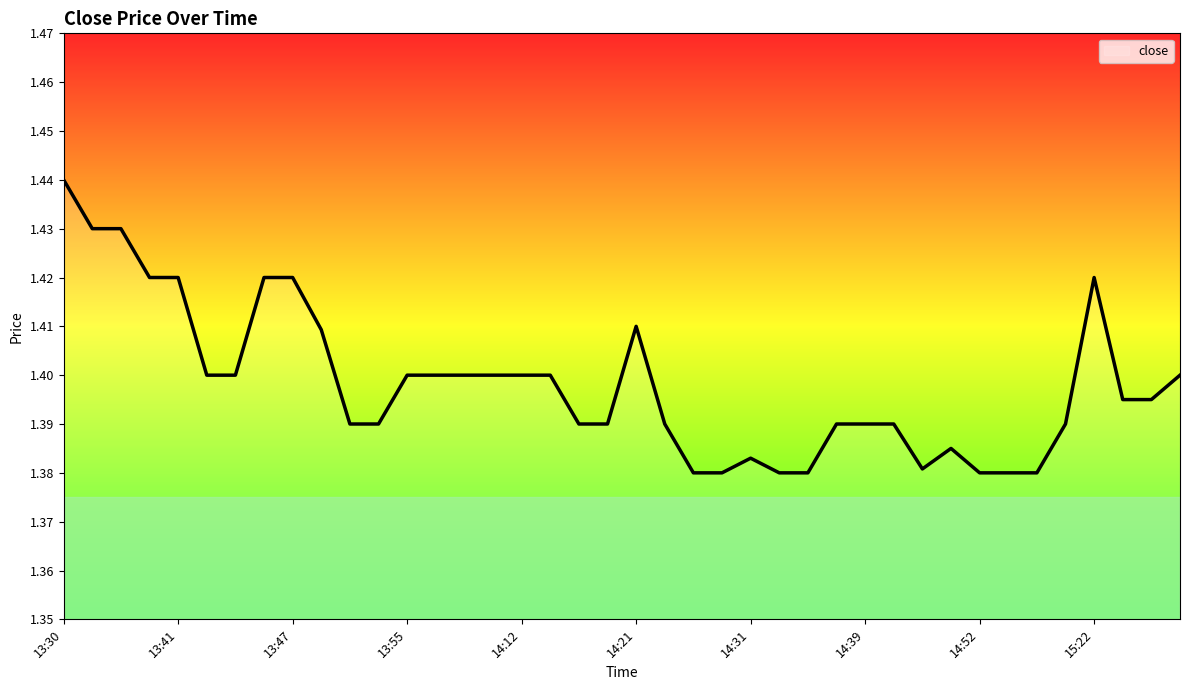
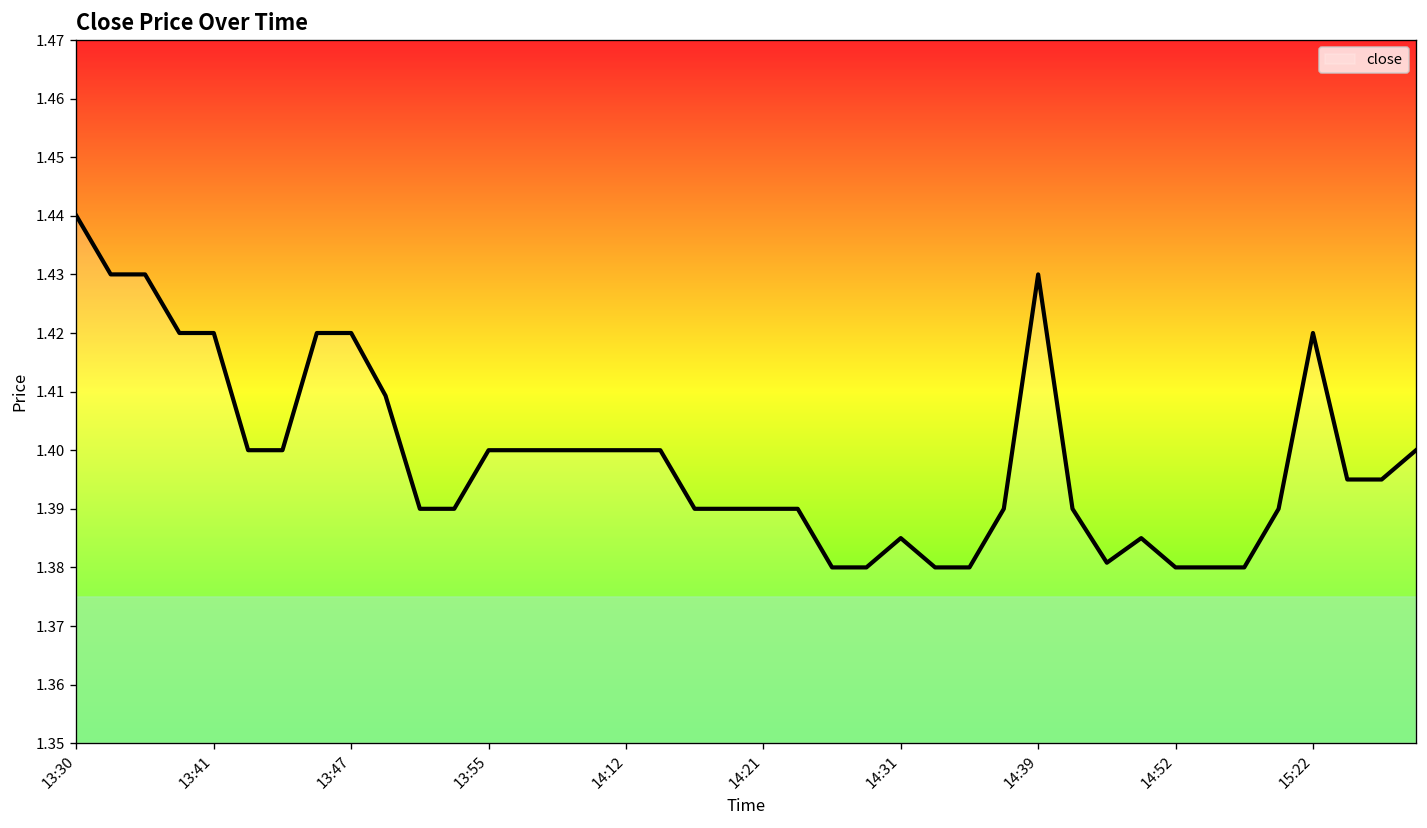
  {
    "13:30": 1.440,
    "13:41": 1.420,
    "13:47": 1.420,
    "13:55": 1.400,
    "14:12": 1.400,
-   "14:21": 1.41,
-   "14:31": 1.383,
-   "14:39": 1.39,
+   "14:21": 1.39,
+   "14:31": 1.385,
+   "14:39": 1.43,
    "14:52": 1.380,
    "15:22": 1.420
  }
